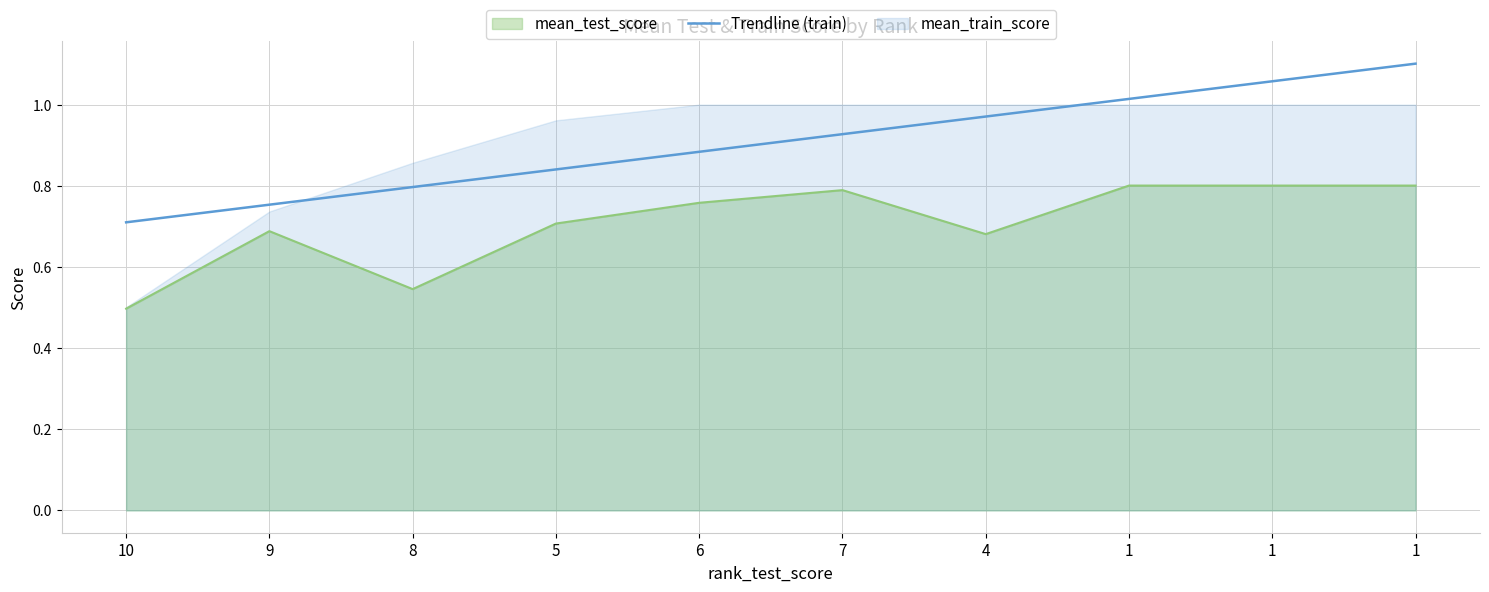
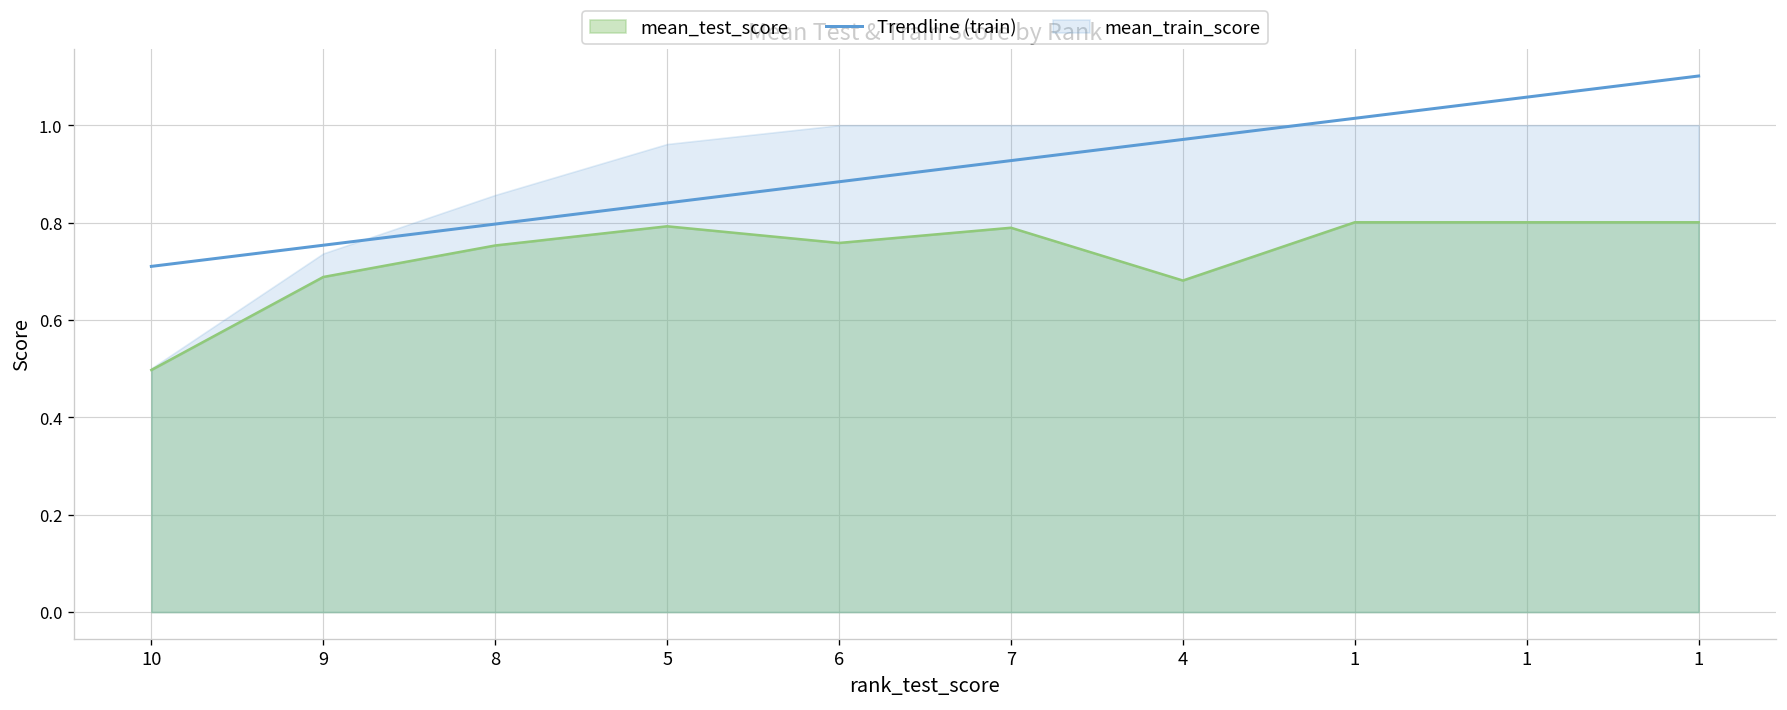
  {
    "mean_test_score": {
      "9": 0.69,
-     "8": 0.55,
-     "5": 0.71,
+     "8": 0.75,
+     "5": 0.79,
      "6": 0.76,
      "7": 0.79,
      "4": 0.68
    }
  }
